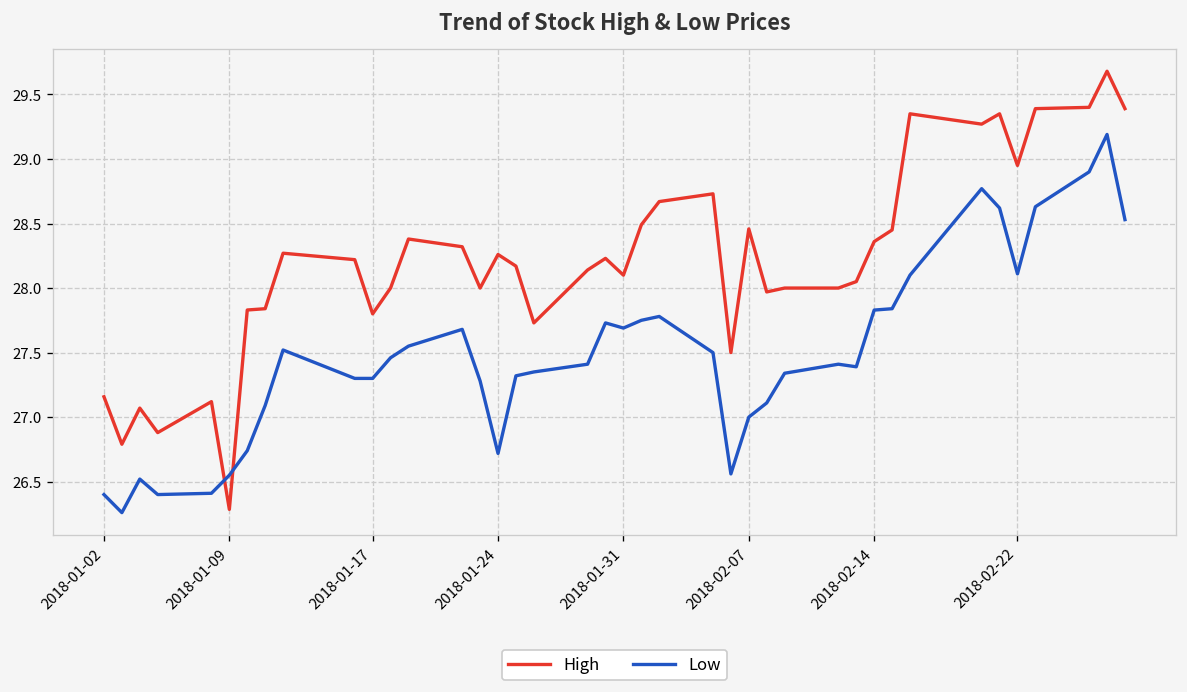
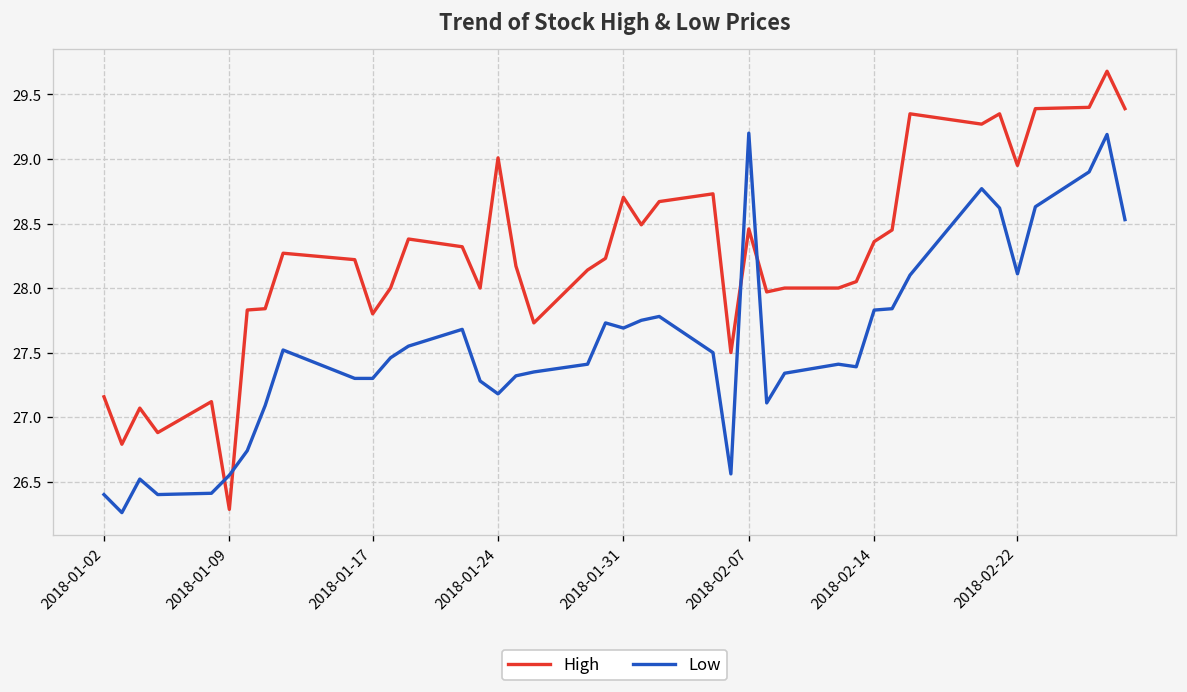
  {
    "High": {
      "2018-01-02": 27.16,
      "2018-01-09": 26.29,
      "2018-01-17": 27.80,
-     "2018-01-24": 28.26,
-     "2018-01-31": 28.10,
+     "2018-01-24": 29.01,
+     "2018-01-31": 28.70,
      "2018-02-07": 28.46,
      "2018-02-14": 28.36,
      "2018-02-22": 28.95
    },
    "Low": {
      "2018-01-02": 26.40,
      "2018-01-09": 26.55,
      "2018-01-17": 27.30,
-     "2018-01-24": 26.72,
+     "2018-01-24": 27.18,
      "2018-01-31": 27.69,
-     "2018-02-07": 27.0,
+     "2018-02-07": 29.2,
      "2018-02-14": 27.83,
      "2018-02-22": 28.11
    }
  }
